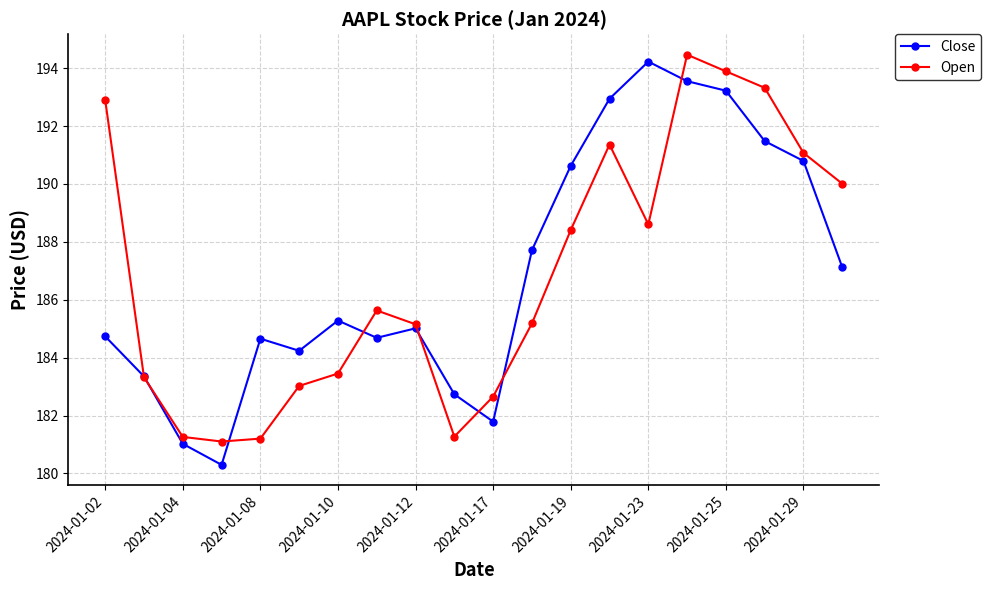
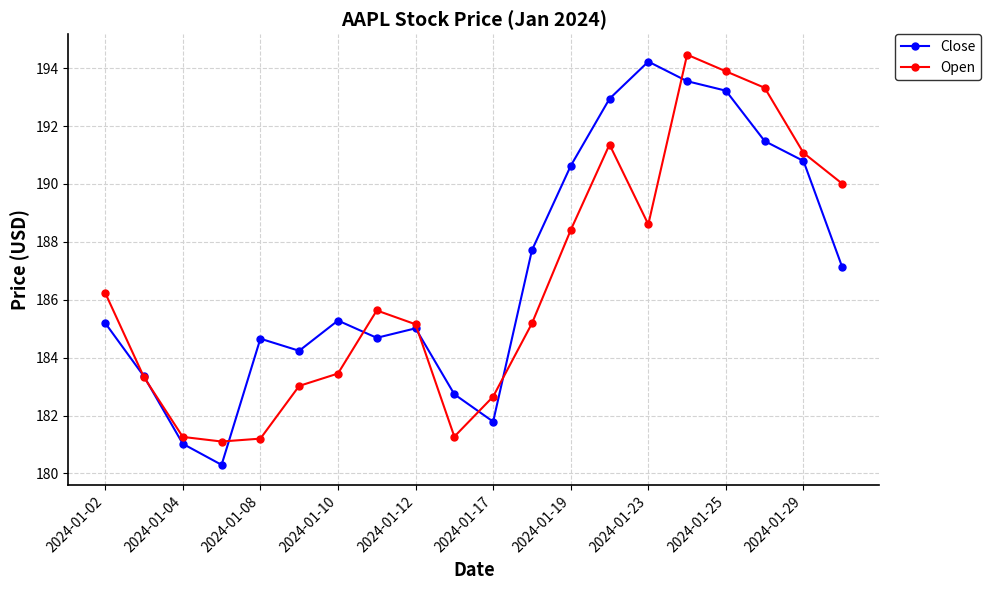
  {
    "Close": {
-     "2024-01-02": 184.7,
+     "2024-01-02": 185.2,
      "2024-01-04": 181.0,
      "2024-01-08": 184.7,
      "2024-01-10": 185.3,
      "2024-01-12": 185.0,
      "2024-01-17": 181.8,
      "2024-01-19": 190.6,
      "2024-01-23": 194.2,
      "2024-01-25": 193.2,
      "2024-01-29": 190.8
    },
    "Open": {
-     "2024-01-02": 192.9,
+     "2024-01-02": 186.2,
      "2024-01-04": 181.3,
      "2024-01-08": 181.2,
      "2024-01-10": 183.5,
      "2024-01-12": 185.2,
      "2024-01-17": 182.7,
      "2024-01-19": 188.4,
      "2024-01-23": 188.6,
      "2024-01-25": 193.9,
      "2024-01-29": 191.1
    }
  }
